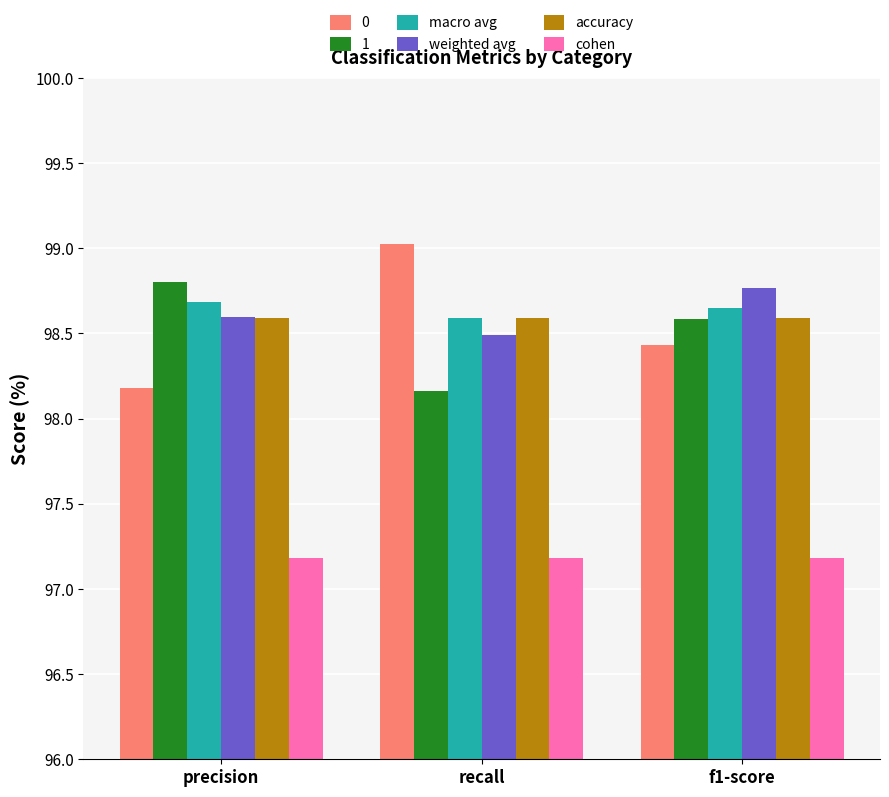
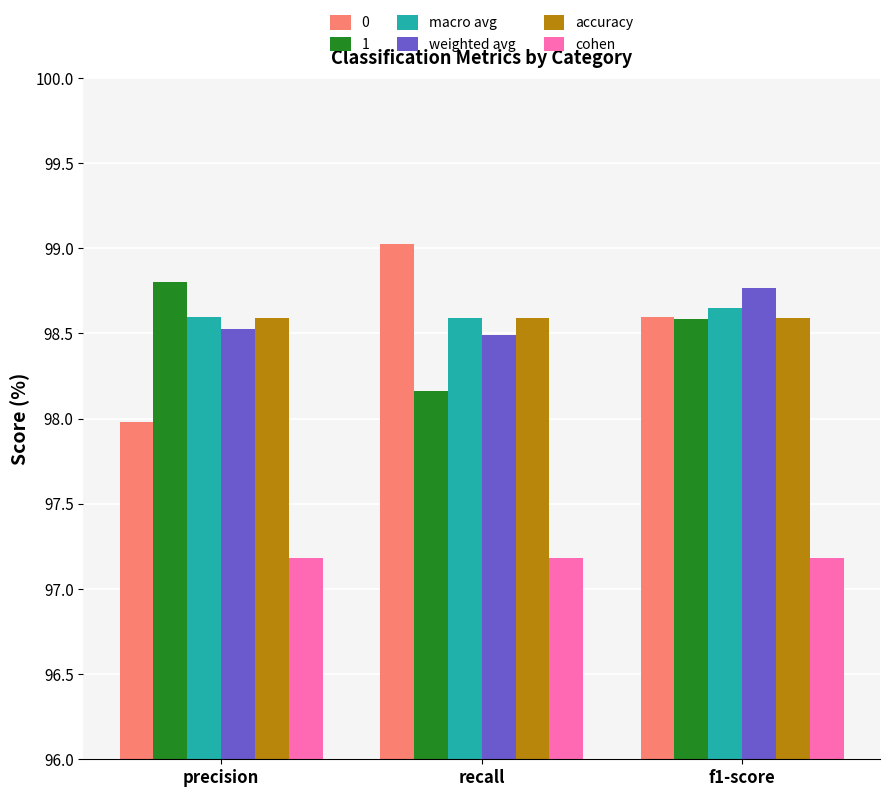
  {
    "0": {
-     "precision": 98.18,
+     "precision": 97.98,
      "recall": 99.02,
-     "f1-score": 98.43
+     "f1-score": 98.60
    },
    "1": {
      "precision": 98.80,
      "recall": 98.16,
      "f1-score": 98.59
    },
    "macro avg": {
-     "precision": 98.69,
+     "precision": 98.60,
      "recall": 98.59,
      "f1-score": 98.65
    },
    "weighted avg": {
-     "precision": 98.60,
+     "precision": 98.53,
      "recall": 98.49,
      "f1-score": 98.76
    },
    "accuracy": {
      "precision": 98.59,
      "recall": 98.59,
      "f1-score": 98.59
    },
    "cohen": {
      "precision": 97.18,
      "recall": 97.18,
      "f1-score": 97.18
    }
  }
